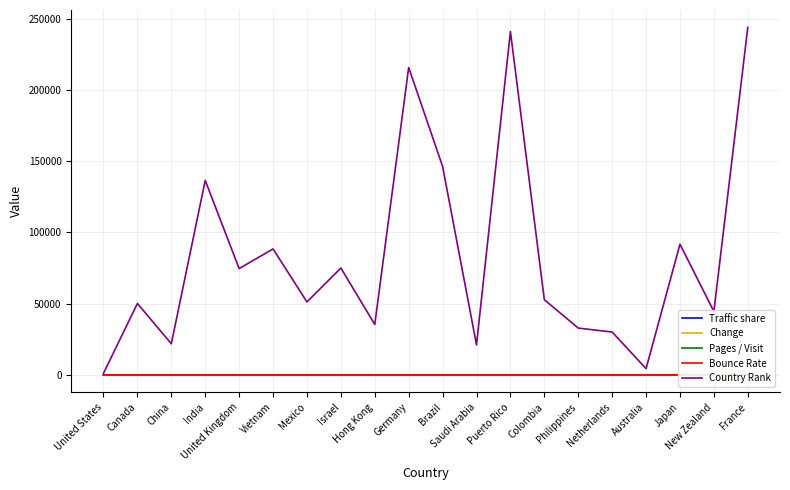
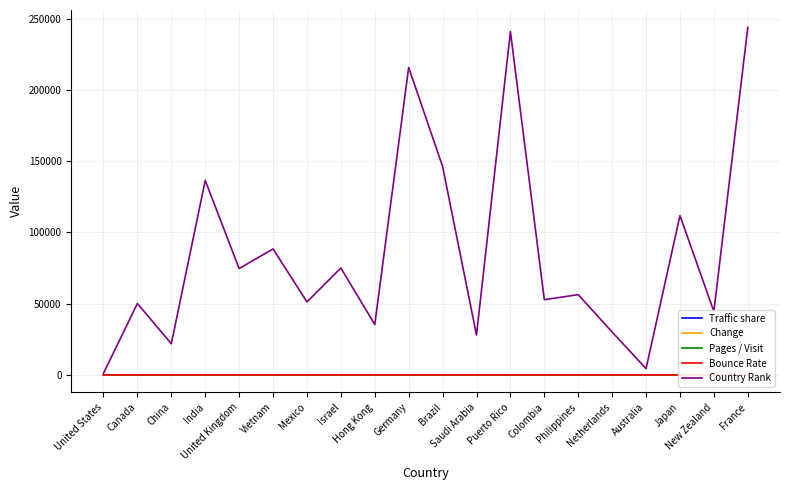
  {
    "Bounce Rate": {
      "Canada": 0,
      "China": 0,
      "India": 0,
      "United Kingdom": 0,
      "Vietnam": 0,
      "Mexico": 0,
      "Israel": 0,
      "Hong Kong": 0,
      "Germany": 0,
      "Brazil": 0,
      "Saudi Arabia": 0,
      "Puerto Rico": 0,
      "Colombia": 0,
      "Philippines": 0,
      "Netherlands": 0,
      "Australia": 0
    },
    "Country Rank": {
      "Canada": 50000,
      "China": 22000,
      "India": 137000,
      "United Kingdom": 75000,
      "Vietnam": 88000,
      "Mexico": 51000,
      "Israel": 75000,
      "Hong Kong": 35000,
      "Germany": 216000,
      "Brazil": 146000,
-     "Saudi Arabia": 21000,
+     "Saudi Arabia": 28000,
      "Puerto Rico": 241000,
      "Colombia": 53000,
-     "Philippines": 33000,
+     "Philippines": 56000,
      "Netherlands": 30000,
      "Australia": 4000,
-     "Japan": 92000,
+     "Japan": 112000,
      "France": 244000
    }
  }
